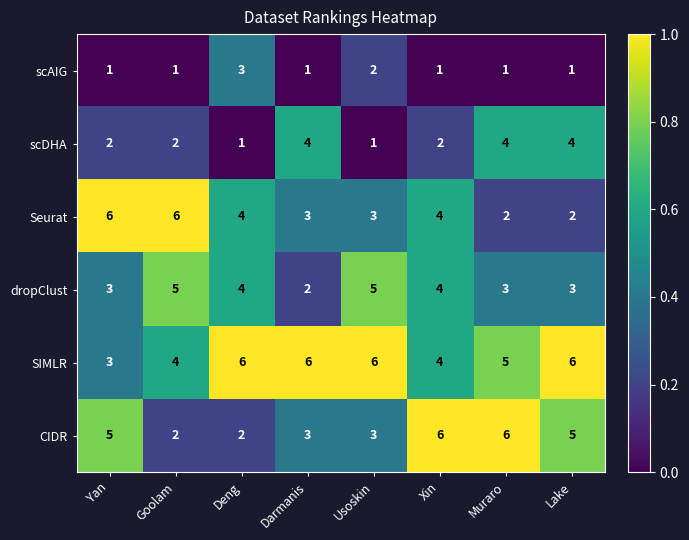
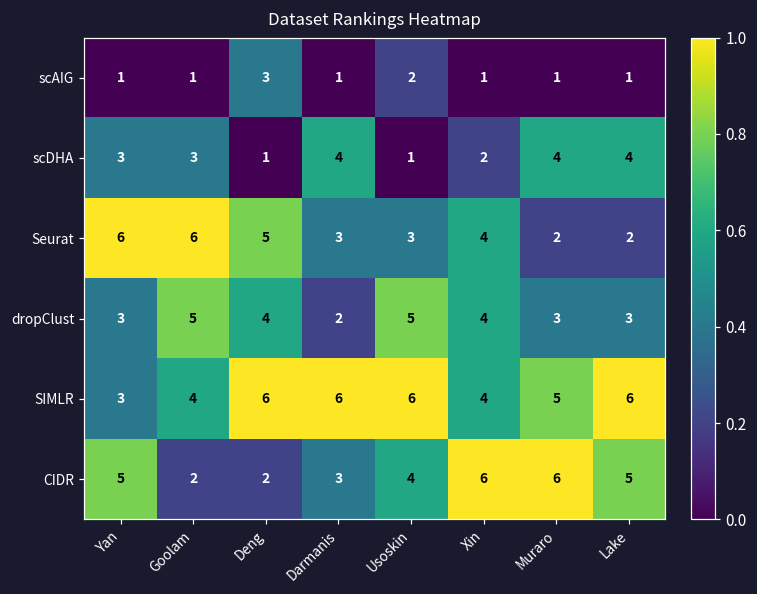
  {
    "scAIG": {
      "Yan": 1,
      "Goolam": 1,
      "Deng": 3,
      "Darmanis": 1,
      "Usoskin": 2,
      "Xin": 1,
      "Muraro": 1,
      "Lake": 1
    },
    "scDHA": {
-     "Yan": 2,
-     "Goolam": 2,
+     "Yan": 3,
+     "Goolam": 3,
      "Deng": 1,
      "Darmanis": 4,
      "Usoskin": 1,
      "Xin": 2,
      "Muraro": 4,
      "Lake": 4
    },
    "Seurat": {
      "Yan": 6,
      "Goolam": 6,
-     "Deng": 4,
+     "Deng": 5,
      "Darmanis": 3,
      "Usoskin": 3,
      "Xin": 4,
      "Muraro": 2,
      "Lake": 2
    },
    "dropClust": {
      "Yan": 3,
      "Goolam": 5,
      "Deng": 4,
      "Darmanis": 2,
      "Usoskin": 5,
      "Xin": 4,
      "Muraro": 3,
      "Lake": 3
    },
    "SIMLR": {
      "Yan": 3,
      "Goolam": 4,
      "Deng": 6,
      "Darmanis": 6,
      "Usoskin": 6,
      "Xin": 4,
      "Muraro": 5,
      "Lake": 6
    },
    "CIDR": {
      "Yan": 5,
      "Goolam": 2,
      "Deng": 2,
      "Darmanis": 3,
-     "Usoskin": 3,
+     "Usoskin": 4,
      "Xin": 6,
      "Muraro": 6,
      "Lake": 5
    }
  }
